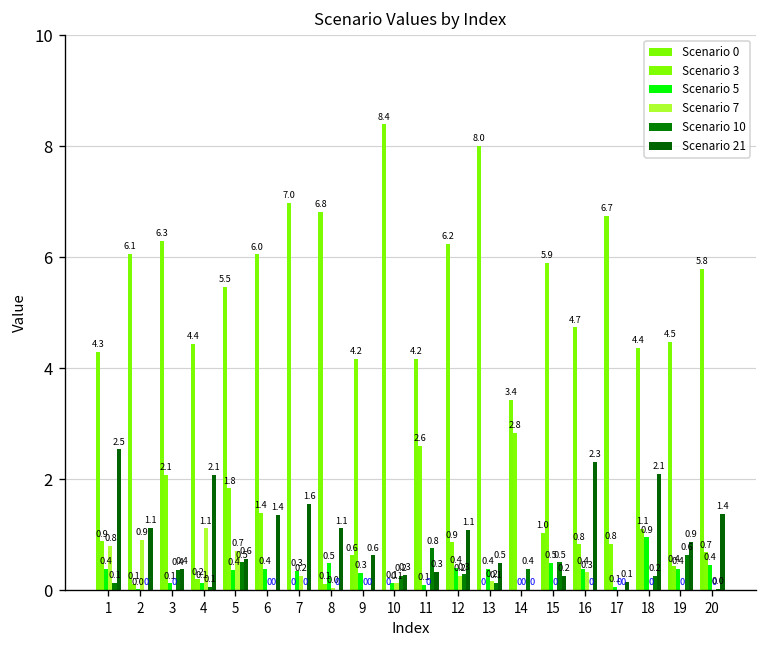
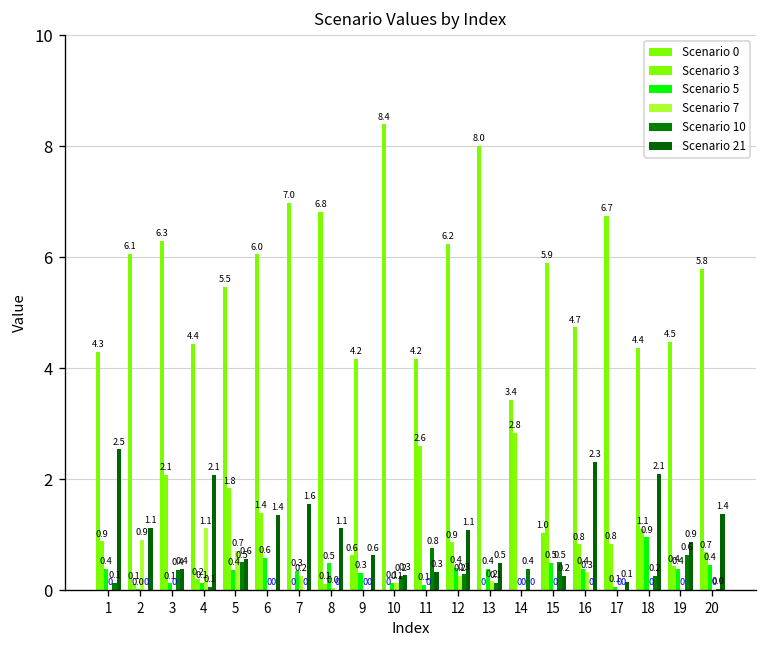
  {
    "Scenario 5": {
      "1": 0.4,
      "3": 0.1,
      "5": 0.4,
-     "6": 0.4,
+     "6": 0.6,
      "8": 0.5,
      "9": 0.3,
      "12": 0.4,
      "13": 0.4,
      "18": 0.9,
      "20": 0.4
    },
    "Scenario 7": {
-     "1": 0.8,
+     "1": 0,
      "2": 0.9,
      "4": 1.1,
      "5": 0.7,
      "7": 0,
      "15": 0,
      "19": 0
    }
  }
